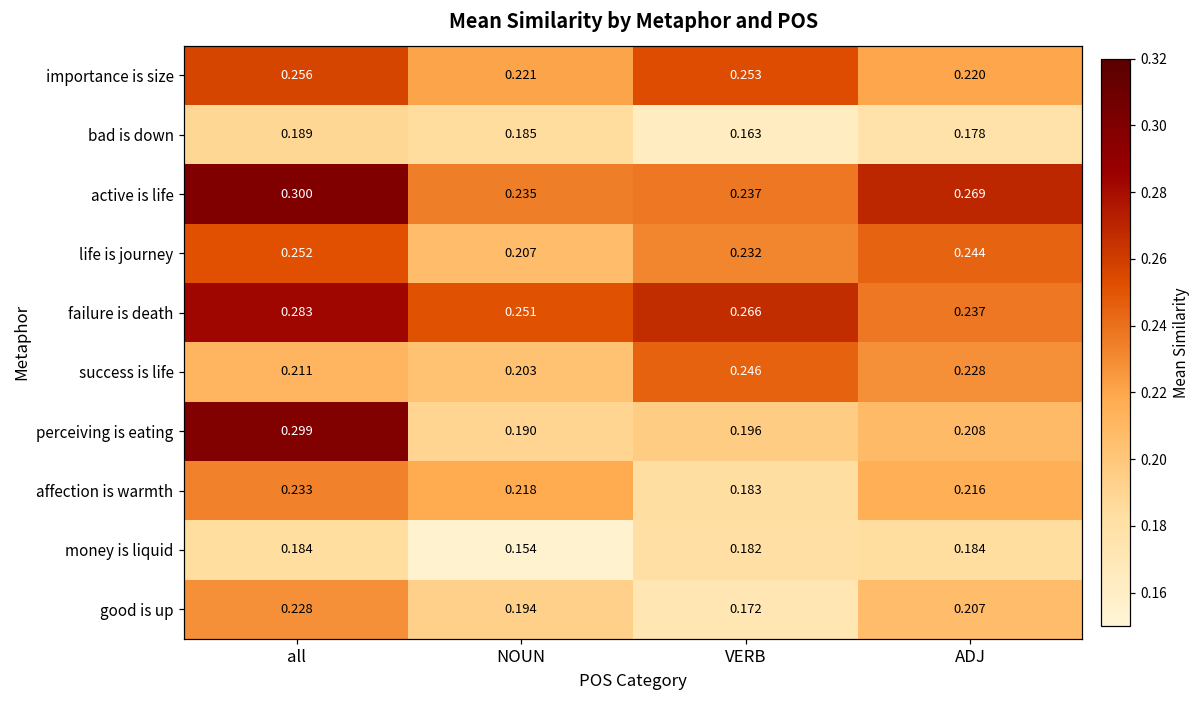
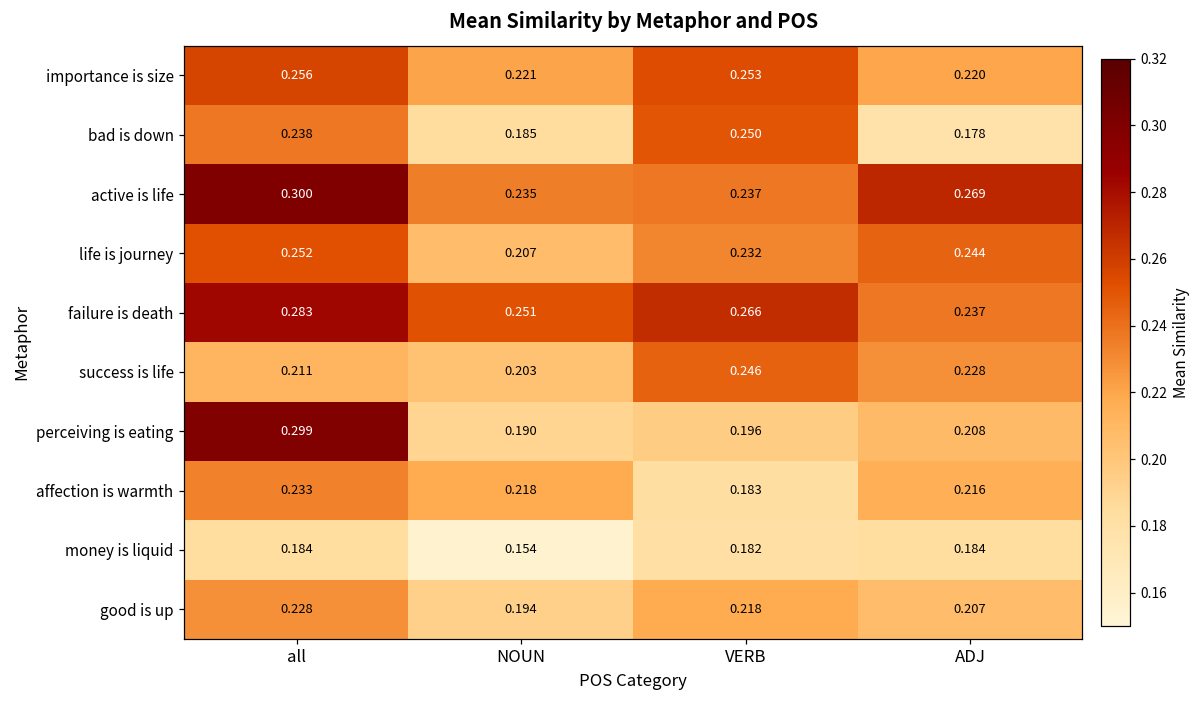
  {
    "importance is size": {
      "all": 0.256,
      "NOUN": 0.221,
      "VERB": 0.253,
      "ADJ": 0.220
    },
    "bad is down": {
-     "all": 0.189,
+     "all": 0.238,
      "NOUN": 0.185,
-     "VERB": 0.163,
+     "VERB": 0.250,
      "ADJ": 0.178
    },
    "active is life": {
      "all": 0.300,
      "NOUN": 0.235,
      "VERB": 0.237,
      "ADJ": 0.269
    },
    "life is journey": {
      "all": 0.252,
      "NOUN": 0.207,
      "VERB": 0.232,
      "ADJ": 0.244
    },
    "failure is death": {
      "all": 0.283,
      "NOUN": 0.251,
      "VERB": 0.266,
      "ADJ": 0.237
    },
    "success is life": {
      "all": 0.211,
      "NOUN": 0.203,
      "VERB": 0.246,
      "ADJ": 0.228
    },
    "perceiving is eating": {
      "all": 0.299,
      "NOUN": 0.190,
      "VERB": 0.196,
      "ADJ": 0.208
    },
    "affection is warmth": {
      "all": 0.233,
      "NOUN": 0.218,
      "VERB": 0.183,
      "ADJ": 0.216
    },
    "money is liquid": {
      "all": 0.184,
      "NOUN": 0.154,
      "VERB": 0.182,
      "ADJ": 0.184
    },
    "good is up": {
      "all": 0.228,
      "NOUN": 0.194,
-     "VERB": 0.172,
+     "VERB": 0.218,
      "ADJ": 0.207
    }
  }
